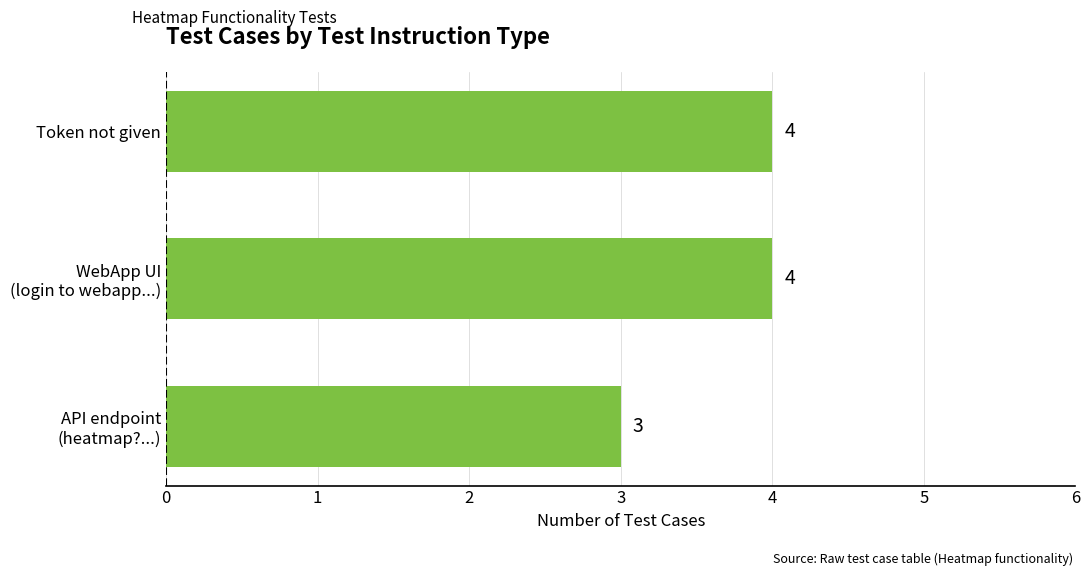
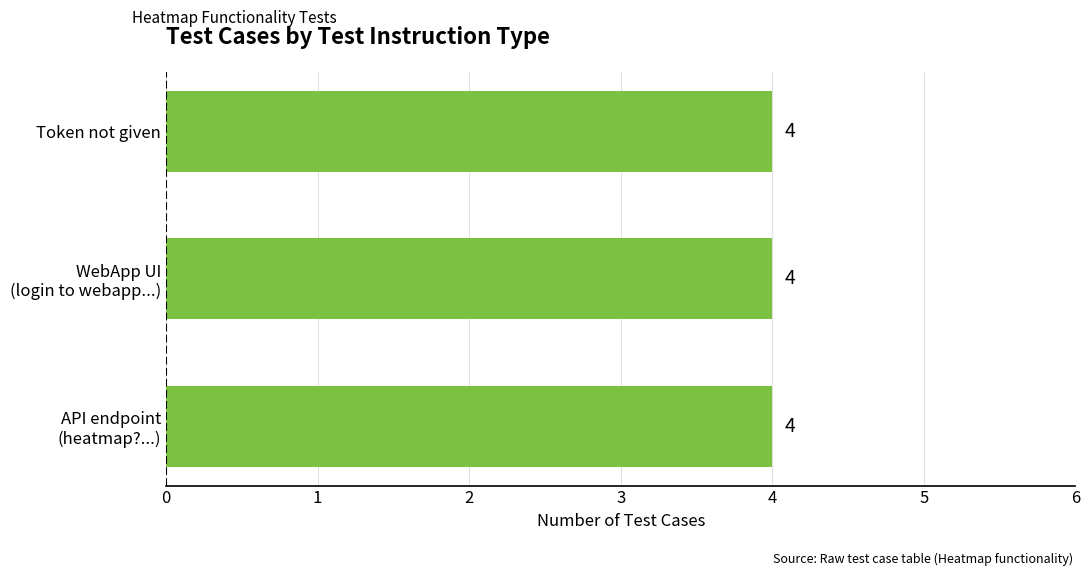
  {
    "Token not given": 4,
    "WebApp UI (login to webapp...)": 4,
-   "API endpoint (heatmap?...)": 3
+   "API endpoint (heatmap?...)": 4
  }
